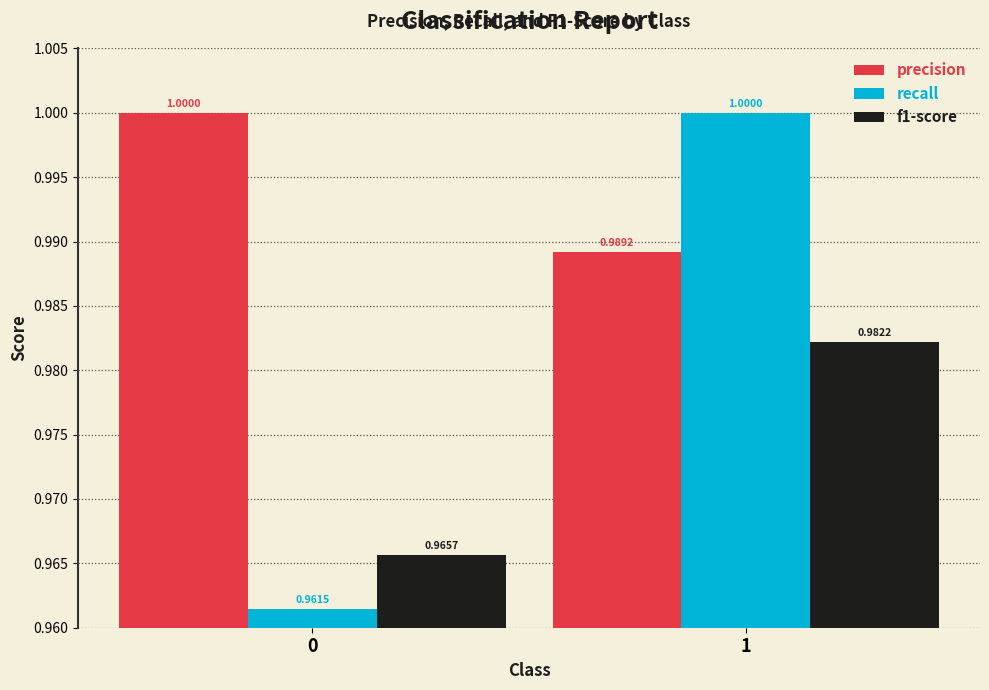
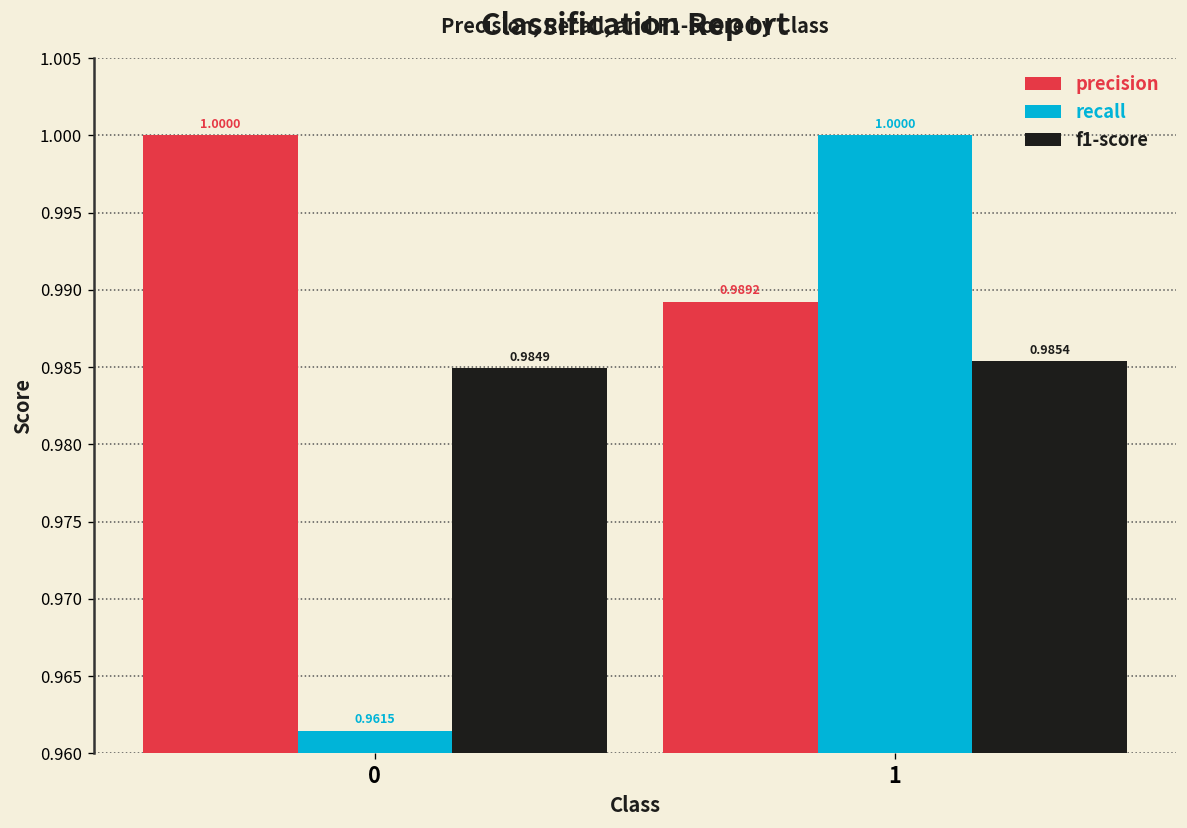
  {
    "precision": {
      "0": 1.0000,
      "1": 0.9892
    },
    "recall": {
      "0": 0.9615,
      "1": 1.0000
    },
    "f1-score": {
-     "0": 0.9657,
-     "1": 0.9822
+     "0": 0.9849,
+     "1": 0.9854
    }
  }
